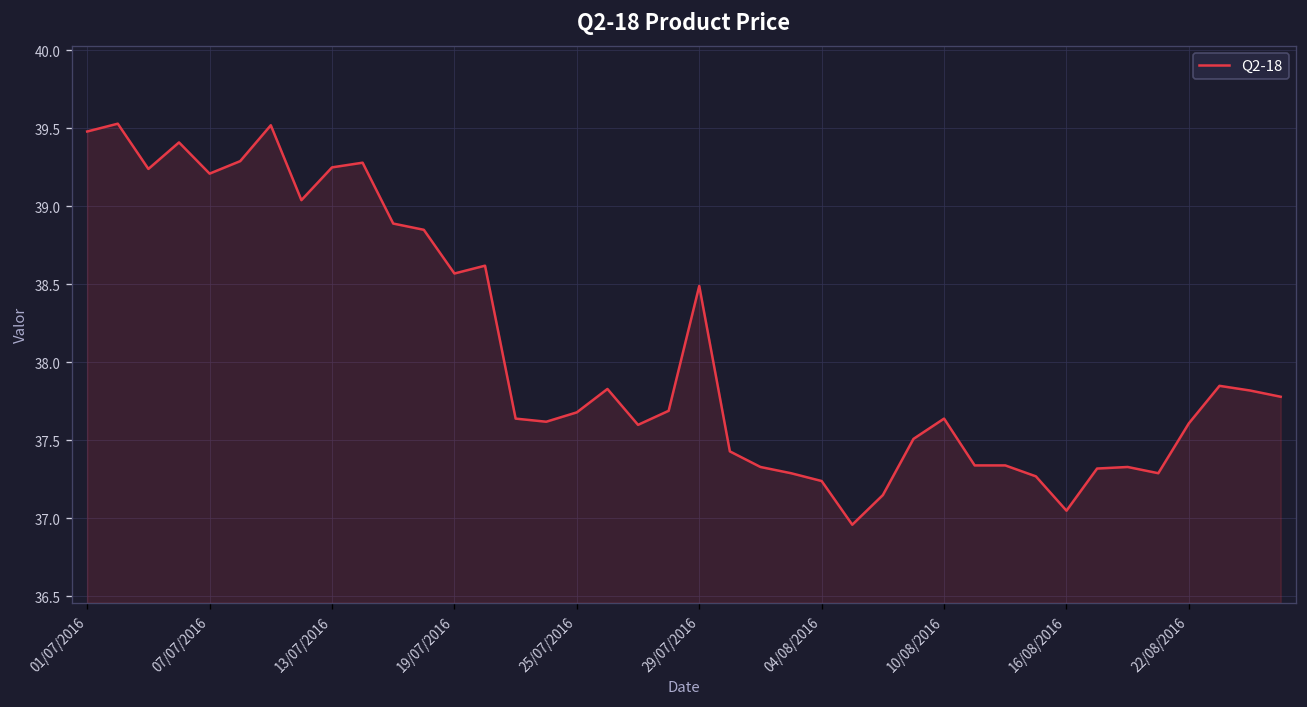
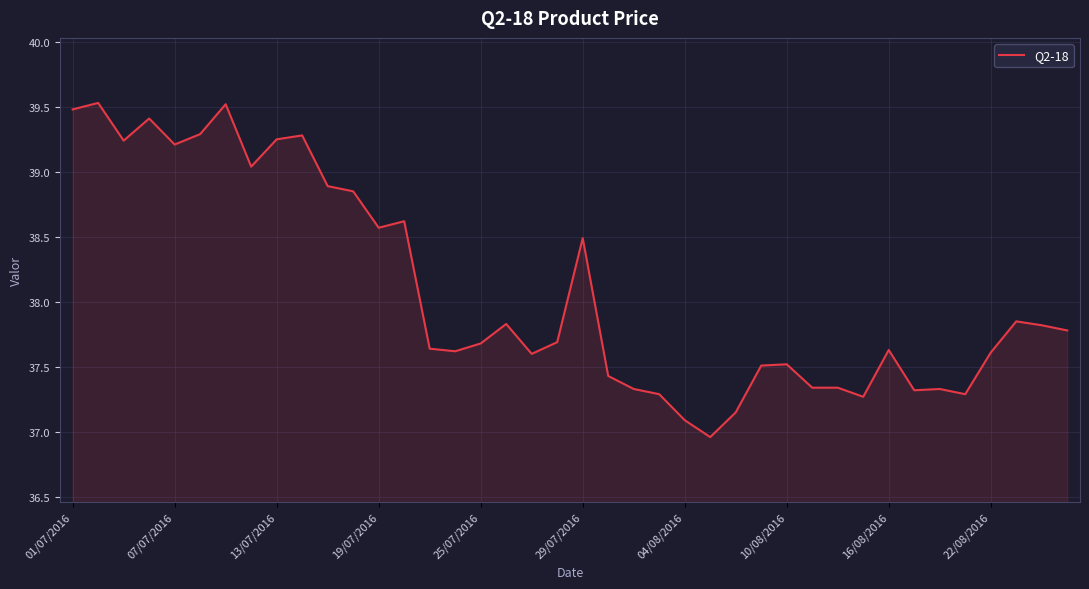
  {
    "01/07/2016": 39.48,
    "07/07/2016": 39.21,
    "13/07/2016": 39.25,
    "19/07/2016": 38.57,
    "25/07/2016": 37.68,
    "29/07/2016": 38.49,
-   "04/08/2016": 37.24,
-   "10/08/2016": 37.64,
-   "16/08/2016": 37.05,
+   "04/08/2016": 37.09,
+   "10/08/2016": 37.52,
+   "16/08/2016": 37.63,
    "22/08/2016": 37.61
  }
